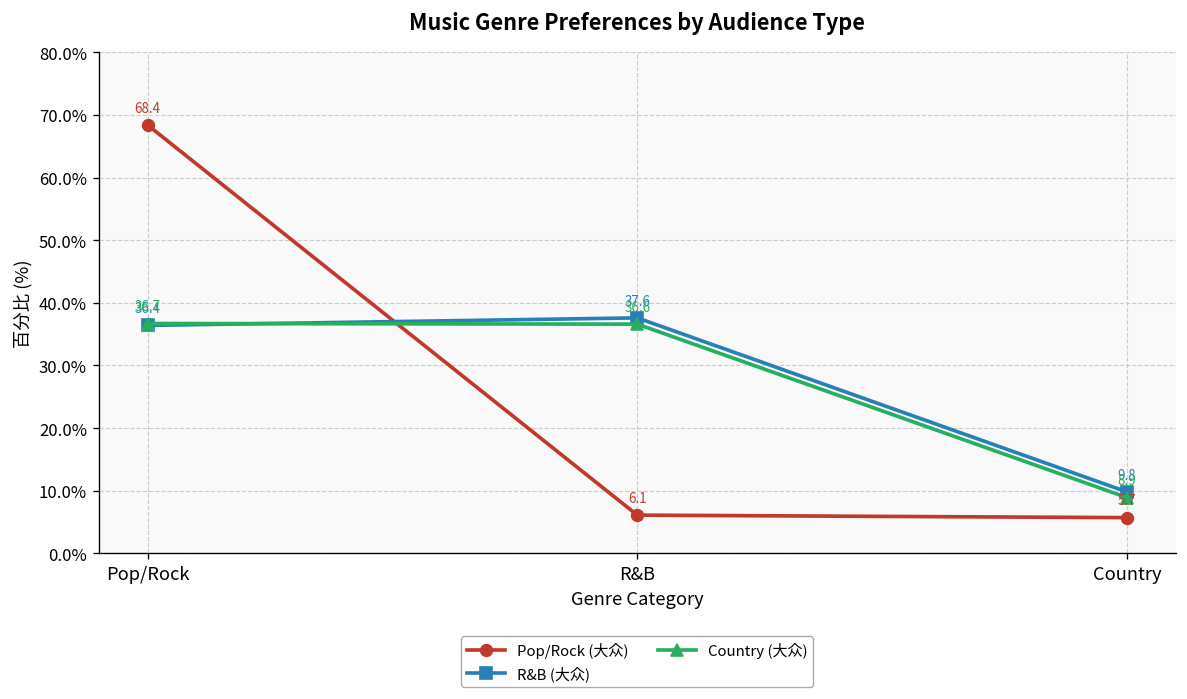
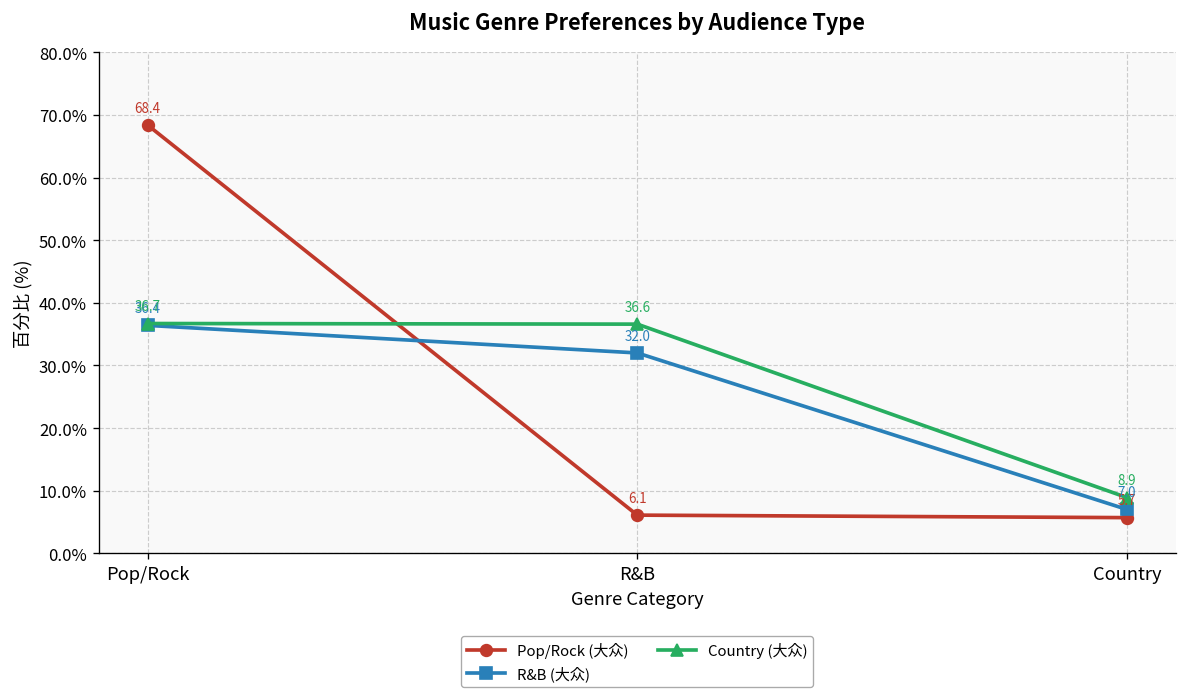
  {
    "Pop/Rock (大众)": {
      "Pop/Rock": 68.4,
      "R&B": 6.1
    },
    "R&B (大众)": {
-     "R&B": 37.6,
-     "Country": 9.8
+     "R&B": 32.0,
+     "Country": 7.0
    }
  }
